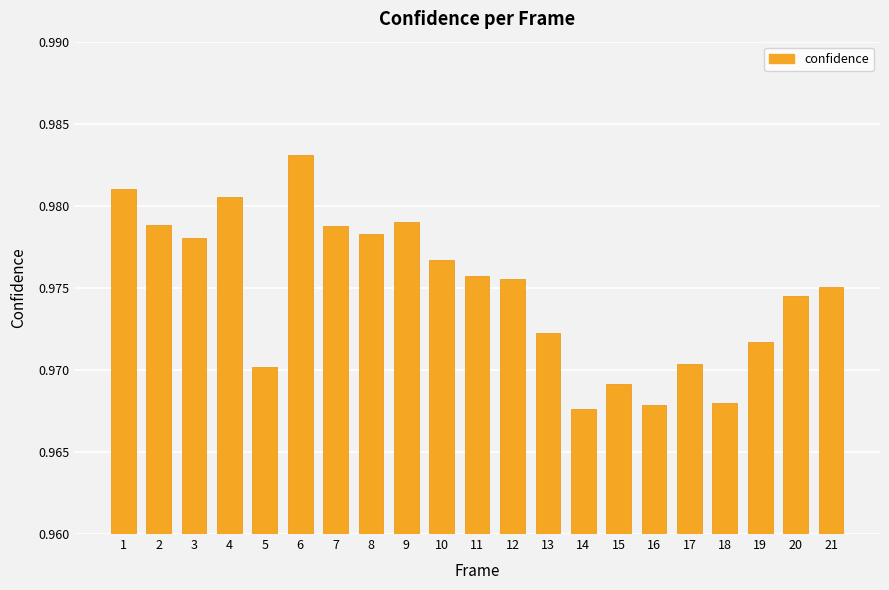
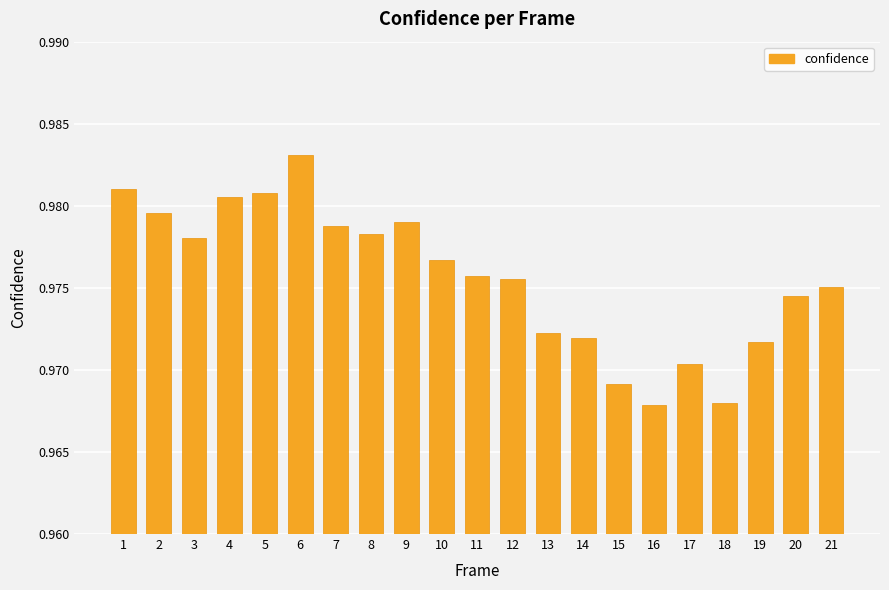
  {
    "1": 0.9810,
-   "2": 0.9788,
+   "2": 0.9795,
    "3": 0.9780,
    "4": 0.9805,
-   "5": 0.9702,
+   "5": 0.9808,
    "6": 0.9831,
    "7": 0.9787,
    "8": 0.9783,
    "9": 0.9790,
    "10": 0.9767,
    "11": 0.9757,
    "12": 0.9756,
    "13": 0.9722,
-   "14": 0.9676,
+   "14": 0.9719,
    "15": 0.9692,
    "16": 0.9679,
    "17": 0.9704,
    "18": 0.9680,
    "19": 0.9717,
    "20": 0.9745,
    "21": 0.9751
  }
